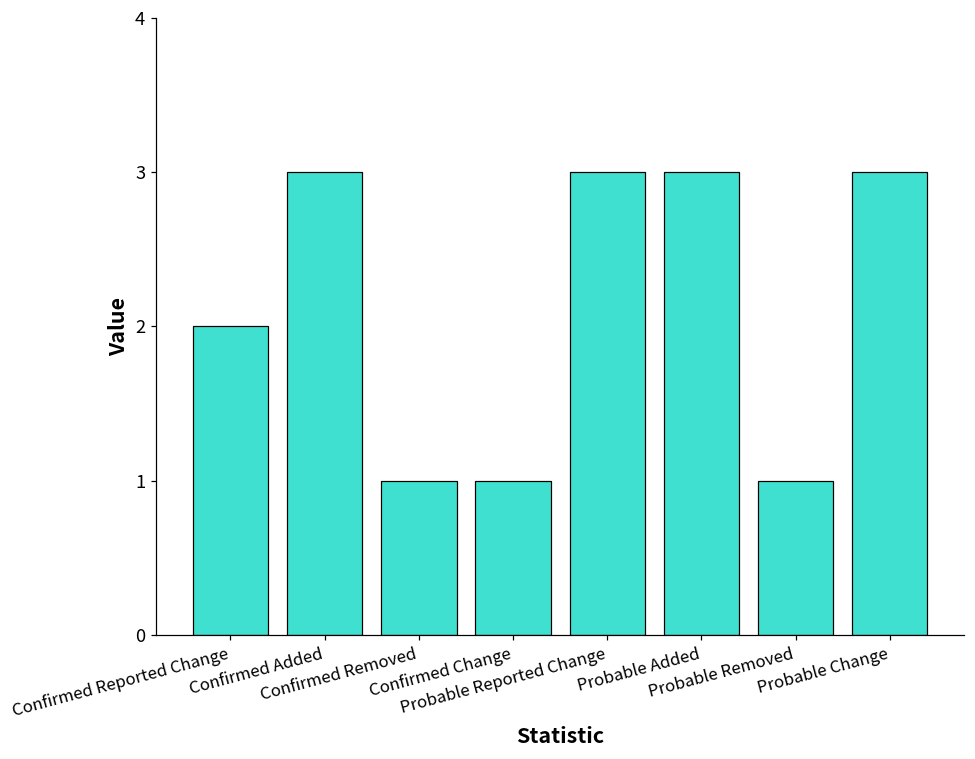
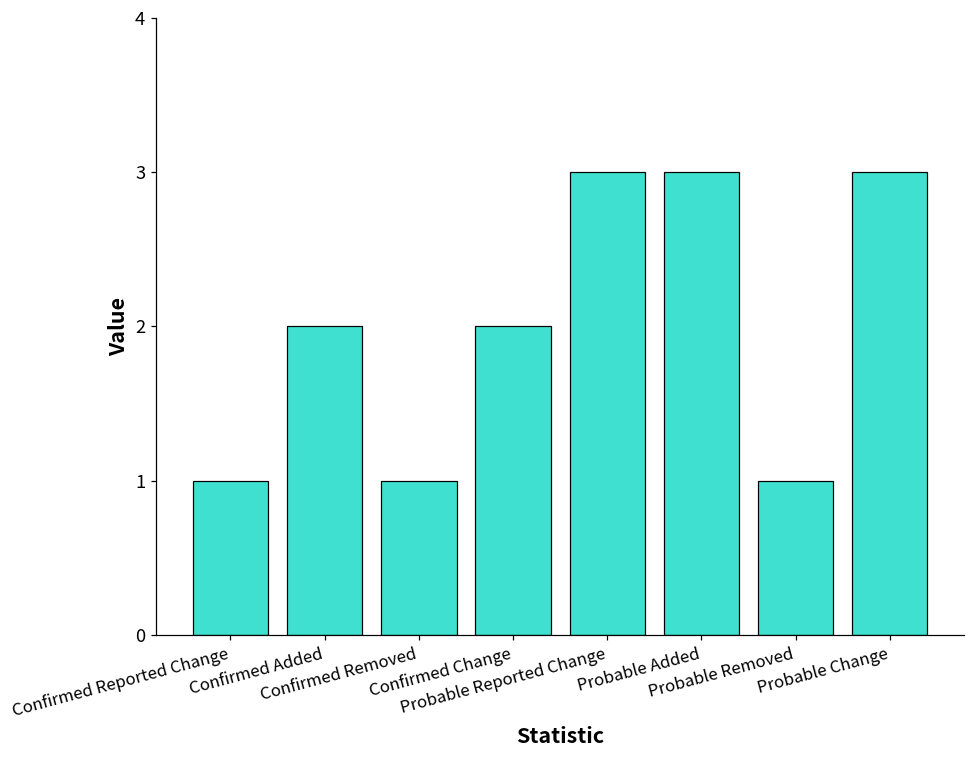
  {
-   "Confirmed Reported Change": 2,
-   "Confirmed Added": 3,
+   "Confirmed Reported Change": 1,
+   "Confirmed Added": 2,
    "Confirmed Removed": 1,
-   "Confirmed Change": 1,
+   "Confirmed Change": 2,
    "Probable Reported Change": 3,
    "Probable Added": 3,
    "Probable Removed": 1,
    "Probable Change": 3
  }
